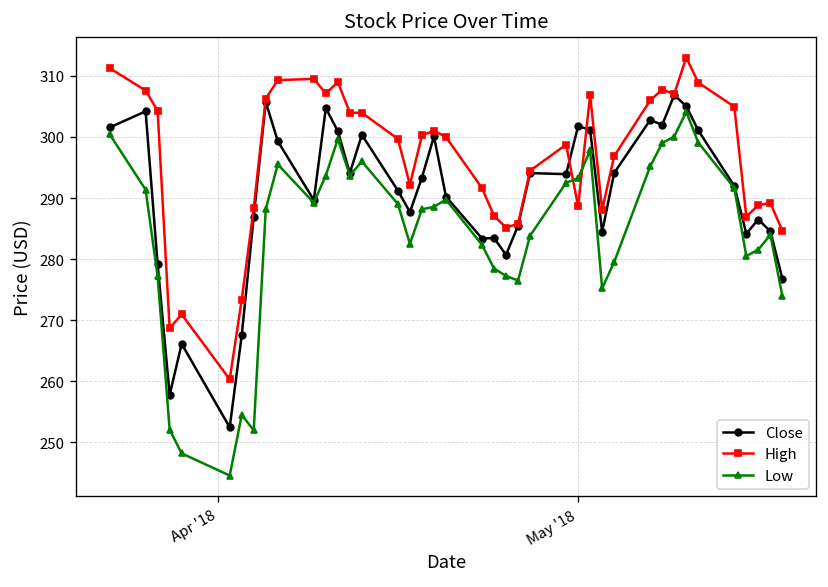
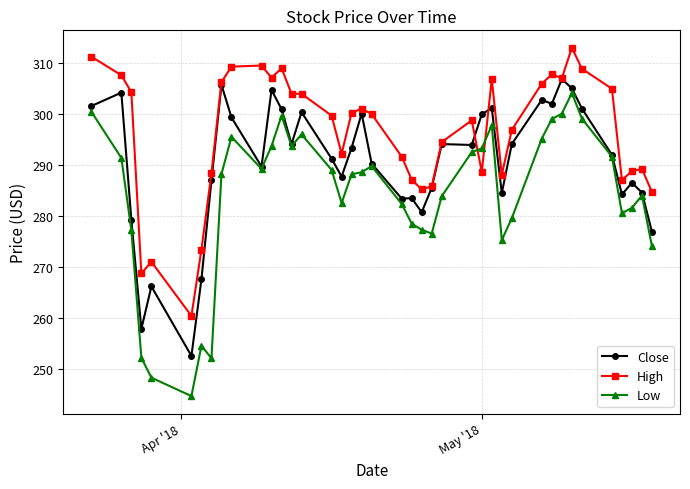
  {
    "Close": {
-     "May '18": 302
+     "May '18": 300
    },
    "High": {
      "May '18": 289
    },
    "Low": {
      "May '18": 293
    }
  }
